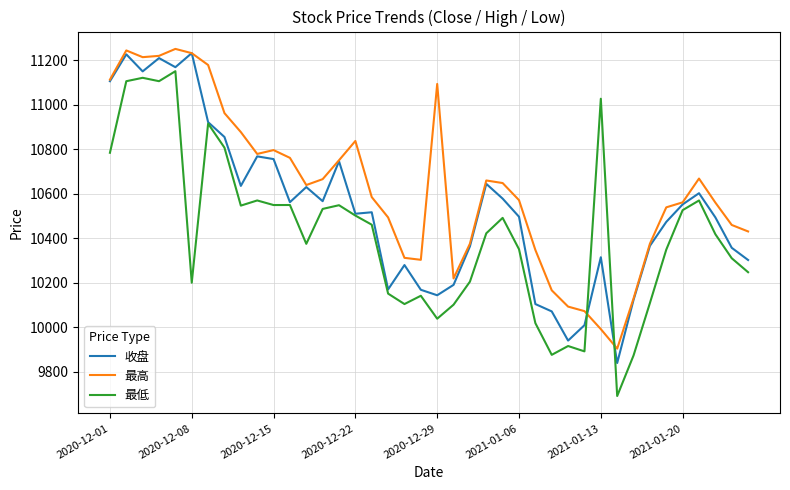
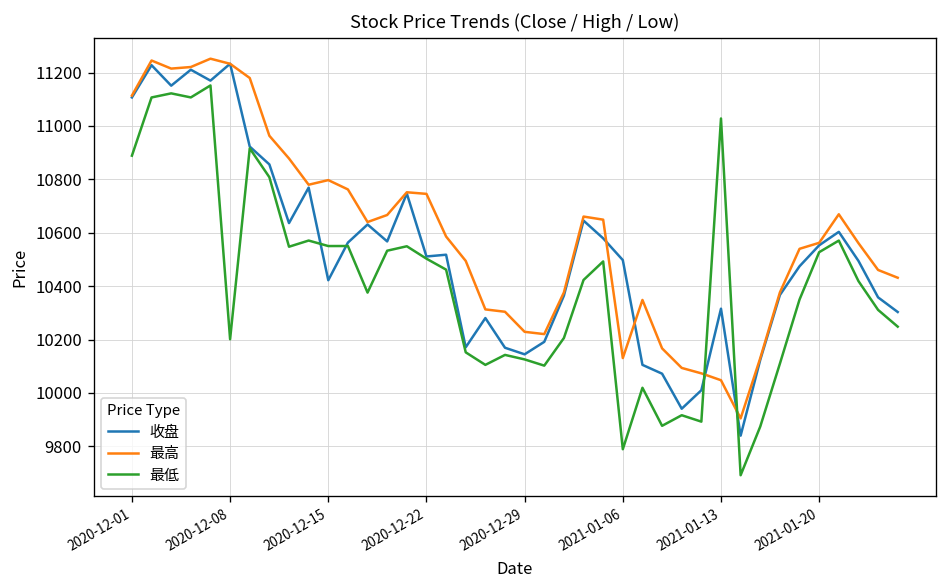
  {
    "收盘": {
-     "2020-12-15": 10760,
+     "2020-12-15": 10420,
      "2020-12-29": 10140,
      "2021-01-06": 10500,
      "2021-01-13": 10320
    },
    "最高": {
      "2020-12-15": 10800,
-     "2020-12-22": 10840,
-     "2020-12-29": 11090,
-     "2021-01-06": 10570,
-     "2021-01-13": 9990
+     "2020-12-22": 10750,
+     "2020-12-29": 10230,
+     "2021-01-06": 10130,
+     "2021-01-13": 10050
    },
    "最低": {
-     "2020-12-01": 10790,
+     "2020-12-01": 10890,
      "2020-12-08": 10200,
      "2020-12-15": 10550,
-     "2020-12-29": 10040,
-     "2021-01-06": 10350,
+     "2020-12-29": 10130,
+     "2021-01-06": 9790,
      "2021-01-13": 11030,
      "2021-01-20": 10530
    }
  }
